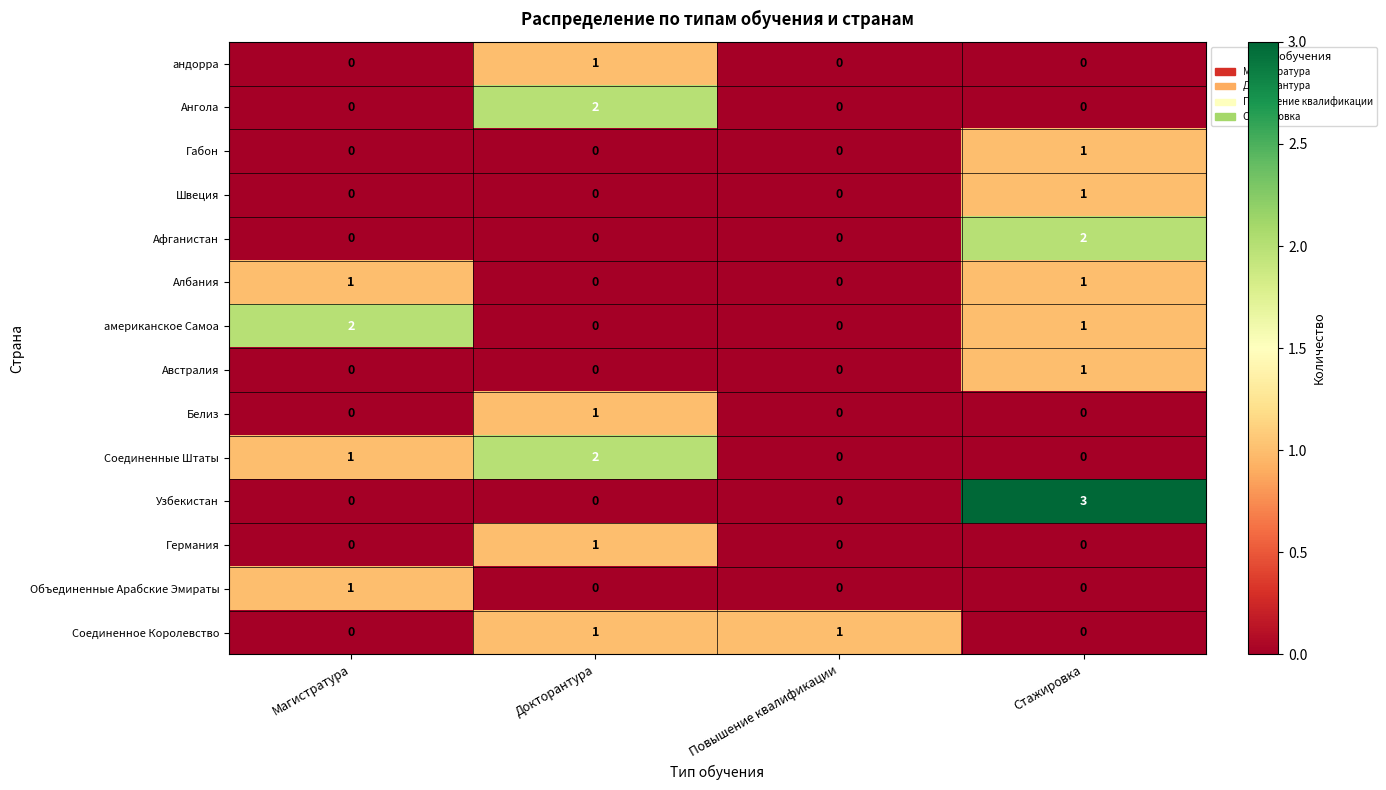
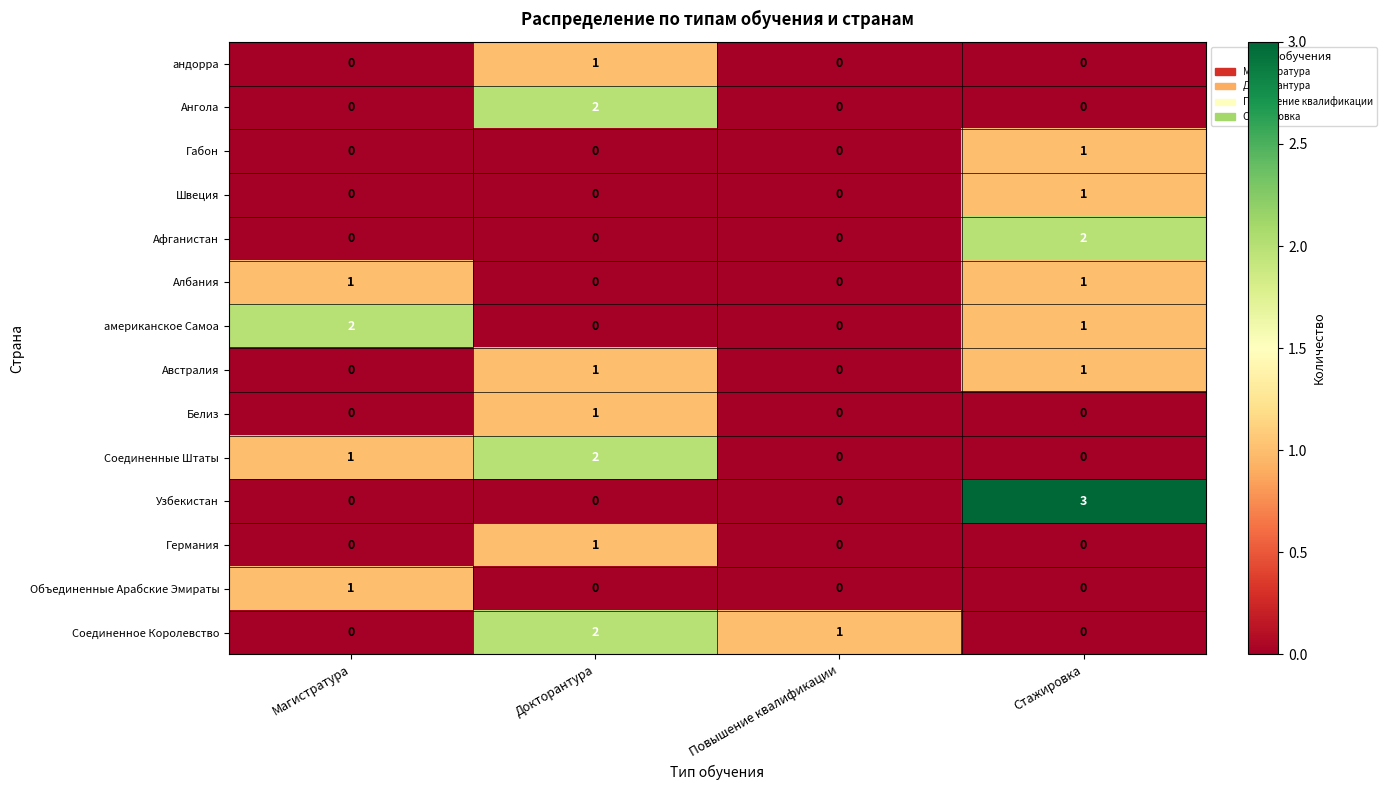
  {
    "андорра": {
      "Магистратура": 0,
      "Докторантура": 1,
      "Повышение квалификации": 0,
      "Стажировка": 0
    },
    "Ангола": {
      "Магистратура": 0,
      "Докторантура": 2,
      "Повышение квалификации": 0,
      "Стажировка": 0
    },
    "Габон": {
      "Магистратура": 0,
      "Докторантура": 0,
      "Повышение квалификации": 0,
      "Стажировка": 1
    },
    "Швеция": {
      "Магистратура": 0,
      "Докторантура": 0,
      "Повышение квалификации": 0,
      "Стажировка": 1
    },
    "Афганистан": {
      "Магистратура": 0,
      "Докторантура": 0,
      "Повышение квалификации": 0,
      "Стажировка": 2
    },
    "Албания": {
      "Магистратура": 1,
      "Докторантура": 0,
      "Повышение квалификации": 0,
      "Стажировка": 1
    },
    "американское Самоа": {
      "Магистратура": 2,
      "Докторантура": 0,
      "Повышение квалификации": 0,
      "Стажировка": 1
    },
    "Австралия": {
      "Магистратура": 0,
-     "Докторантура": 0,
+     "Докторантура": 1,
      "Повышение квалификации": 0,
      "Стажировка": 1
    },
    "Белиз": {
      "Магистратура": 0,
      "Докторантура": 1,
      "Повышение квалификации": 0,
      "Стажировка": 0
    },
    "Соединенные Штаты": {
      "Магистратура": 1,
      "Докторантура": 2,
      "Повышение квалификации": 0,
      "Стажировка": 0
    },
    "Узбекистан": {
      "Магистратура": 0,
      "Докторантура": 0,
      "Повышение квалификации": 0,
      "Стажировка": 3
    },
    "Германия": {
      "Магистратура": 0,
      "Докторантура": 1,
      "Повышение квалификации": 0,
      "Стажировка": 0
    },
    "Объединенные Арабские Эмираты": {
      "Магистратура": 1,
      "Докторантура": 0,
      "Повышение квалификации": 0,
      "Стажировка": 0
    },
    "Соединенное Королевство": {
      "Магистратура": 0,
-     "Докторантура": 1,
+     "Докторантура": 2,
      "Повышение квалификации": 1,
      "Стажировка": 0
    }
  }
